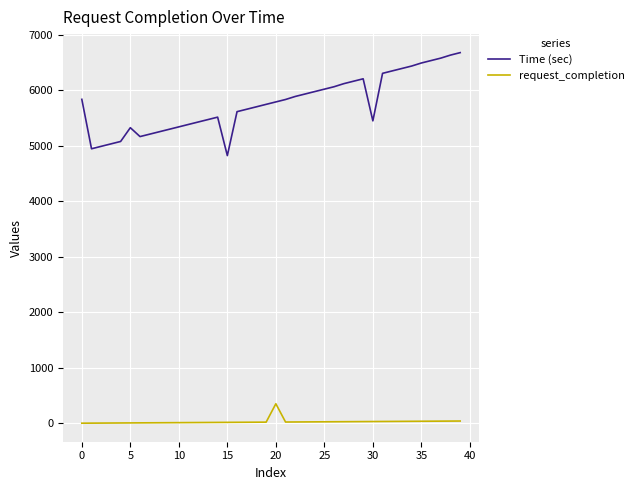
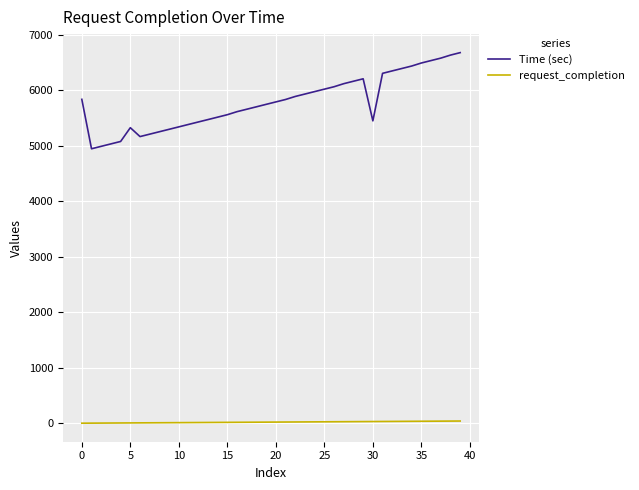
  {
    "Time (sec)": {
      "0": 5800,
      "5": 5300,
      "10": 5300,
-     "15": 4800,
+     "15": 5600,
      "20": 5800,
      "25": 6000,
      "30": 5400,
      "35": 6500
    },
    "request_completion": {
      "0": 0,
      "5": 0,
      "10": 0,
      "15": 0,
-     "20": 400,
+     "20": 0,
      "25": 0,
      "30": 0,
      "35": 0
    }
  }
